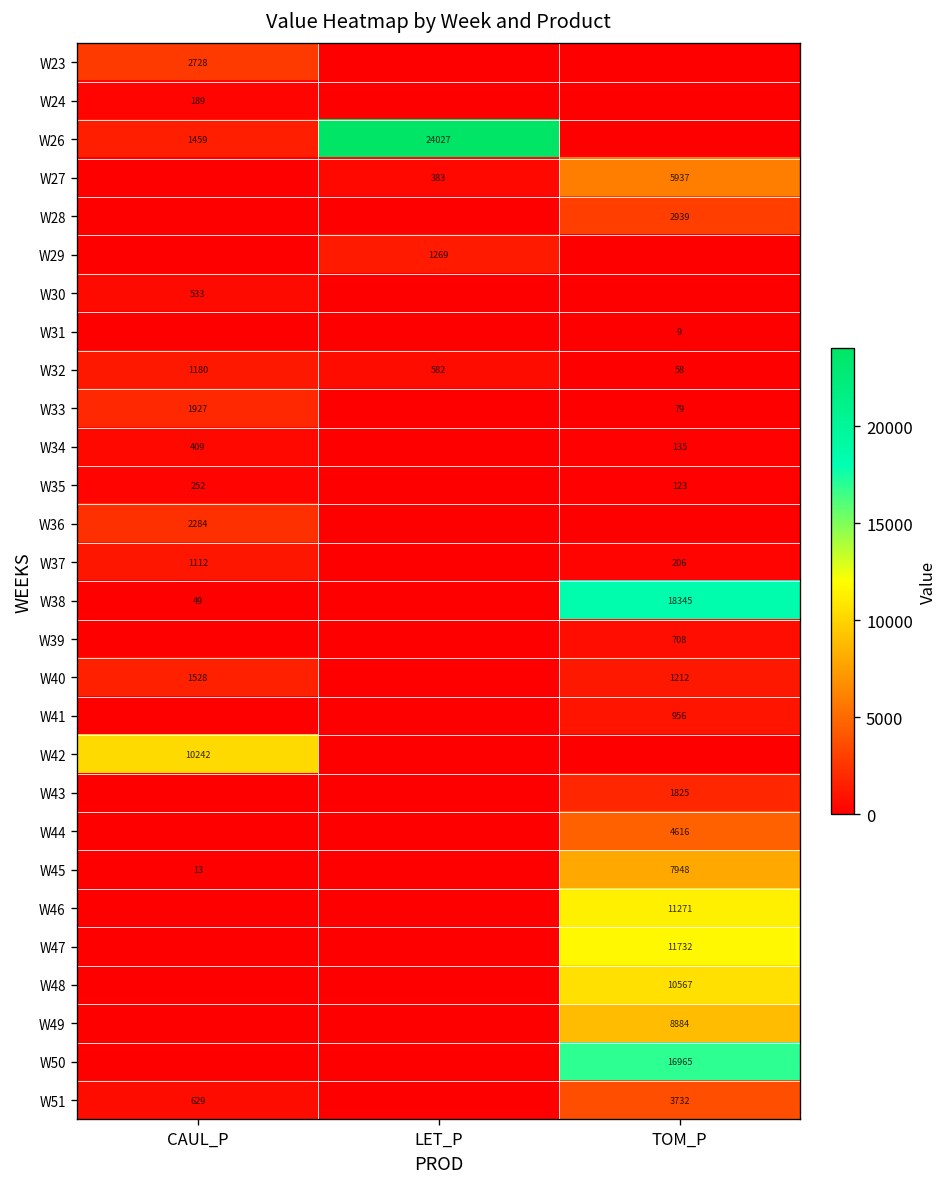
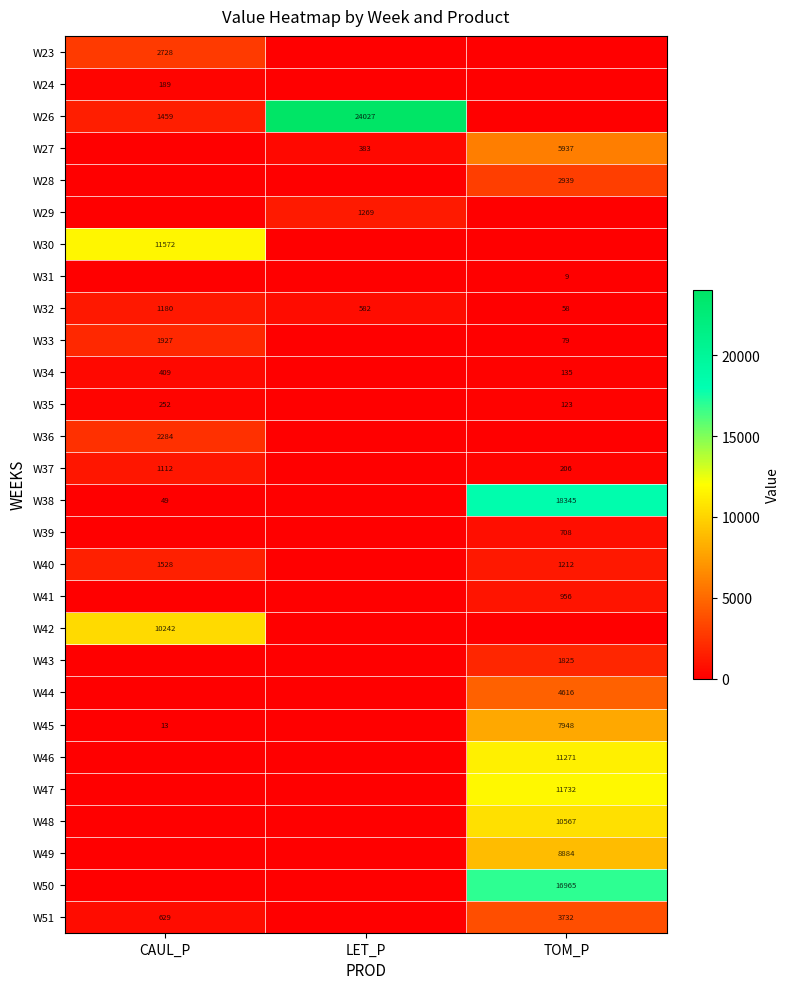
  {
    "W23": {
      "CAUL_P": 2728
    },
    "W24": {
      "CAUL_P": 189
    },
    "W26": {
      "CAUL_P": 1459,
      "LET_P": 24027
    },
    "W27": {
      "LET_P": 383,
      "TOM_P": 5937
    },
    "W28": {
      "TOM_P": 2939
    },
    "W29": {
      "LET_P": 1269
    },
    "W30": {
-     "CAUL_P": 533
+     "CAUL_P": 11572
    },
    "W31": {
      "TOM_P": 9
    },
    "W32": {
      "CAUL_P": 1180,
      "LET_P": 582,
      "TOM_P": 58
    },
    "W33": {
      "CAUL_P": 1927,
      "TOM_P": 79
    },
    "W34": {
      "CAUL_P": 409,
      "TOM_P": 135
    },
    "W35": {
      "CAUL_P": 252,
      "TOM_P": 123
    },
    "W36": {
      "CAUL_P": 2284
    },
    "W37": {
      "CAUL_P": 1112,
      "TOM_P": 206
    },
    "W38": {
      "CAUL_P": 49,
      "TOM_P": 18345
    },
    "W39": {
      "TOM_P": 708
    },
    "W40": {
      "CAUL_P": 1528,
      "TOM_P": 1212
    },
    "W41": {
      "TOM_P": 956
    },
    "W42": {
      "CAUL_P": 10242
    },
    "W43": {
      "TOM_P": 1825
    },
    "W44": {
      "TOM_P": 4616
    },
    "W45": {
      "CAUL_P": 13,
      "TOM_P": 7948
    },
    "W46": {
      "TOM_P": 11271
    },
    "W47": {
      "TOM_P": 11732
    },
    "W48": {
      "TOM_P": 10567
    },
    "W49": {
      "TOM_P": 8884
    },
    "W50": {
      "TOM_P": 16965
    },
    "W51": {
      "CAUL_P": 629,
      "TOM_P": 3732
    }
  }
